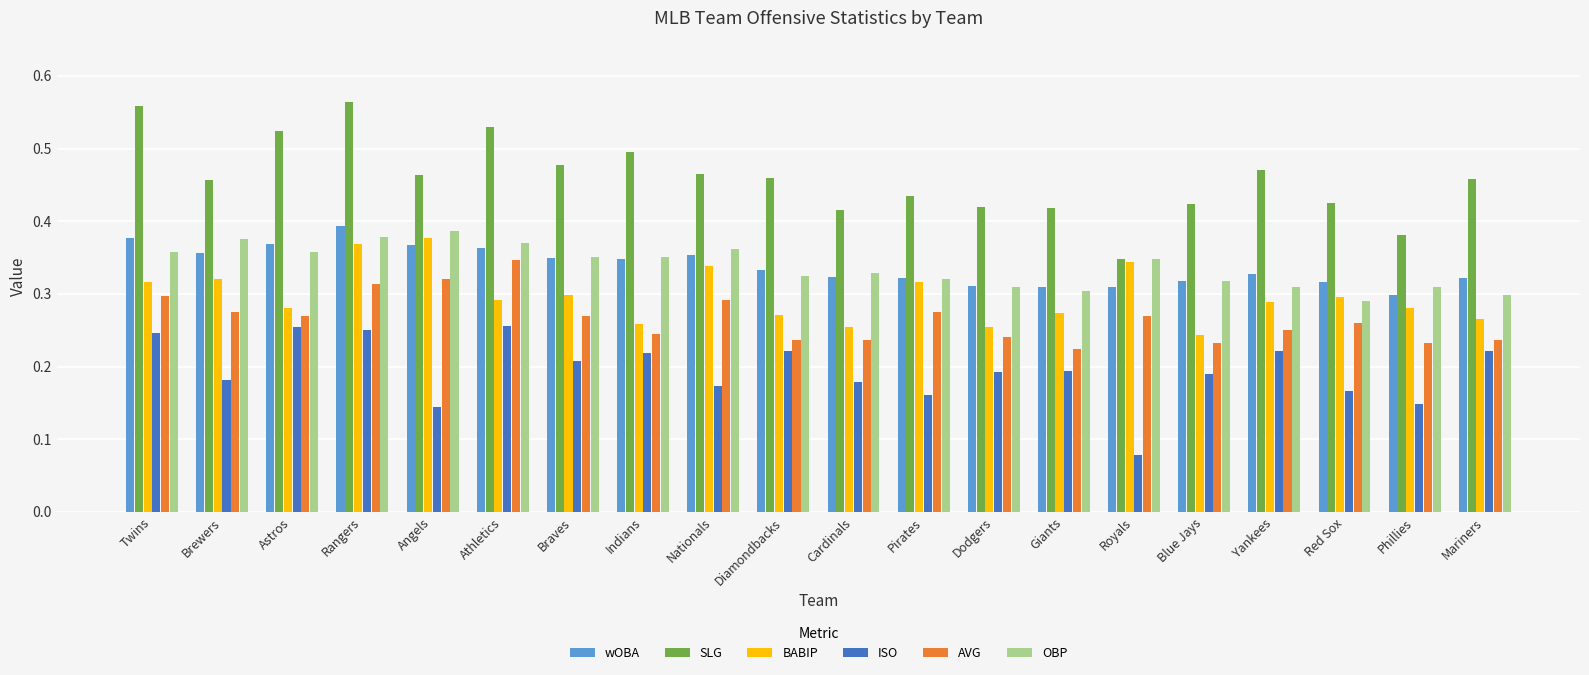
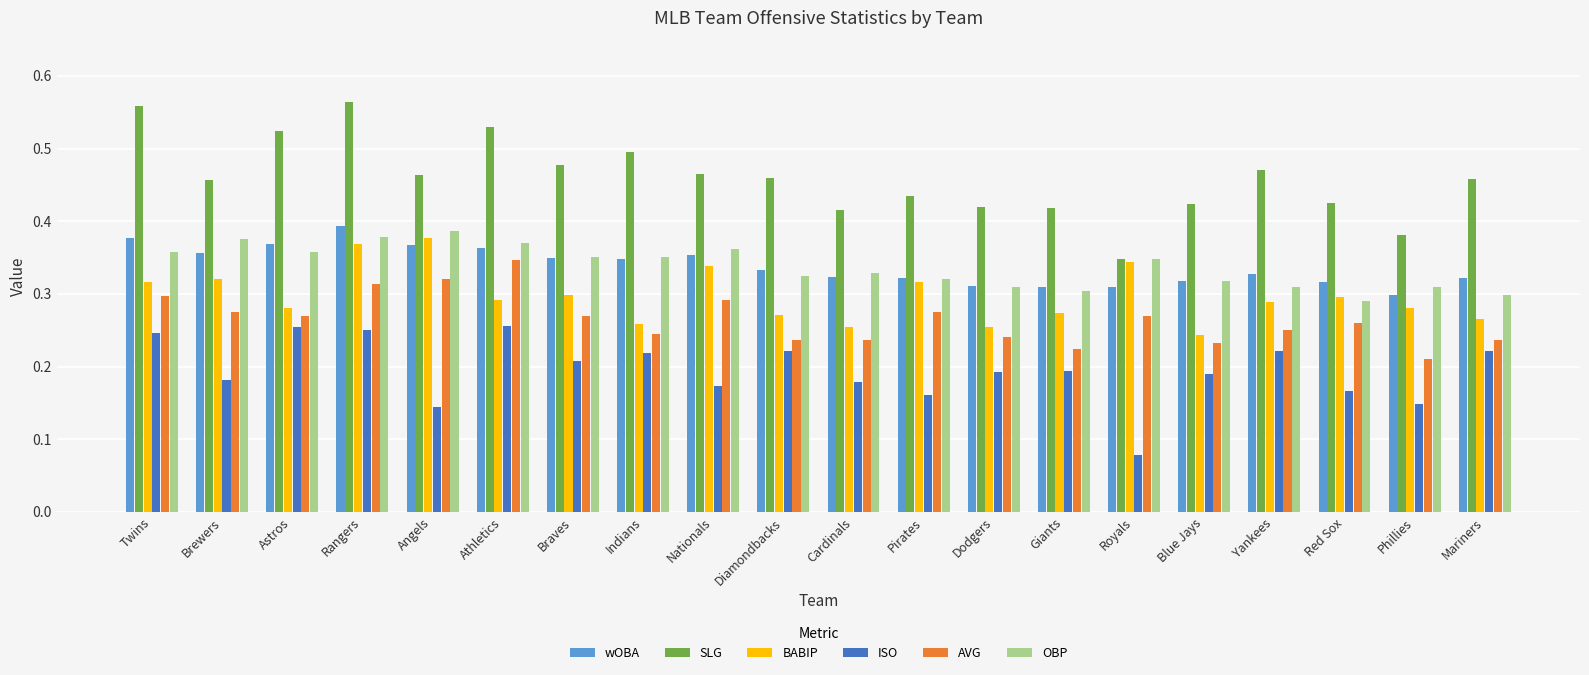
  {
    "SLG": {
      "Twins": 0.56,
      "Brewers": 0.46,
      "Astros": 0.52,
      "Rangers": 0.56,
      "Angels": 0.46,
      "Athletics": 0.53,
      "Braves": 0.48,
      "Indians": 0.50,
      "Nationals": 0.47,
      "Diamondbacks": 0.46,
      "Cardinals": 0.42,
      "Pirates": 0.44,
      "Dodgers": 0.42,
      "Giants": 0.42,
      "Royals": 0.35,
      "Blue Jays": 0.42,
      "Yankees": 0.47,
      "Red Sox": 0.43,
      "Phillies": 0.38,
      "Mariners": 0.46
    },
    "BABIP": {
      "Twins": 0.32,
      "Brewers": 0.32,
      "Astros": 0.28,
      "Rangers": 0.37,
      "Angels": 0.38,
      "Athletics": 0.29,
      "Braves": 0.30,
      "Indians": 0.26,
      "Nationals": 0.34,
      "Diamondbacks": 0.27,
      "Cardinals": 0.26,
      "Pirates": 0.32,
      "Dodgers": 0.25,
      "Giants": 0.27,
      "Royals": 0.34,
      "Blue Jays": 0.24,
      "Yankees": 0.29,
      "Red Sox": 0.30,
      "Phillies": 0.28,
      "Mariners": 0.27
    },
    "AVG": {
      "Twins": 0.30,
      "Brewers": 0.28,
      "Astros": 0.27,
      "Rangers": 0.31,
      "Angels": 0.32,
      "Athletics": 0.35,
      "Braves": 0.27,
      "Indians": 0.25,
      "Nationals": 0.29,
      "Diamondbacks": 0.24,
      "Cardinals": 0.24,
      "Pirates": 0.28,
      "Dodgers": 0.24,
      "Giants": 0.22,
      "Royals": 0.27,
      "Blue Jays": 0.23,
      "Yankees": 0.25,
      "Red Sox": 0.26,
-     "Phillies": 0.23,
+     "Phillies": 0.21,
      "Mariners": 0.24
    },
    "OBP": {
      "Twins": 0.36,
      "Brewers": 0.38,
      "Astros": 0.36,
      "Rangers": 0.38,
      "Angels": 0.39,
      "Athletics": 0.37,
      "Braves": 0.35,
      "Indians": 0.35,
      "Nationals": 0.36,
      "Diamondbacks": 0.32,
      "Cardinals": 0.33,
      "Pirates": 0.32,
      "Dodgers": 0.31,
      "Giants": 0.30,
      "Royals": 0.35,
      "Blue Jays": 0.32,
      "Yankees": 0.31,
      "Red Sox": 0.29,
      "Phillies": 0.31,
      "Mariners": 0.30
    }
  }
